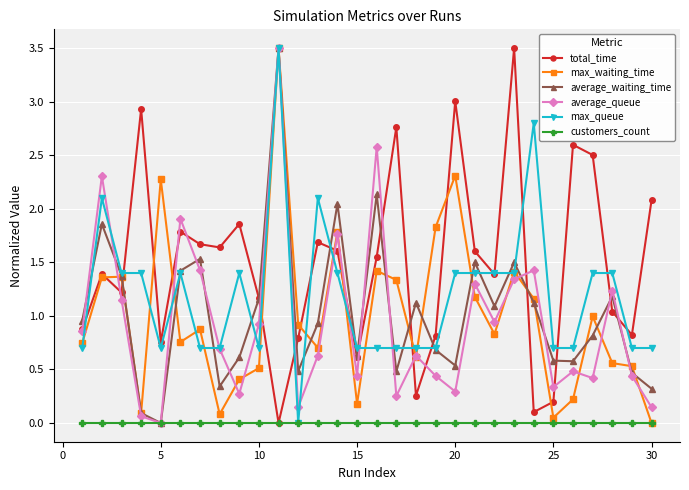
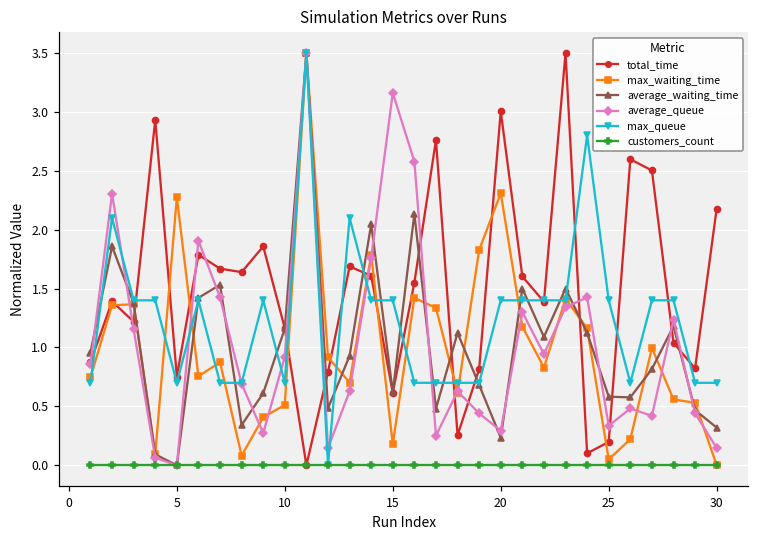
  {
    "total_time": {
      "5": 0.75,
      "20": 3.00,
      "25": 0.20,
-     "30": 2.08
+     "30": 2.18
    },
    "max_waiting_time": {
      "5": 2.27,
      "10": 0.51,
      "15": 0.18,
      "20": 2.31,
      "25": 0.05
    },
    "average_waiting_time": {
-     "20": 0.54,
+     "20": 0.23,
      "25": 0.58,
      "30": 0.32
    },
    "average_queue": {
      "10": 0.92,
-     "15": 0.44,
+     "15": 3.16,
      "20": 0.29,
      "25": 0.34,
      "30": 0.15
    },
    "max_queue": {
      "5": 0.70,
      "10": 0.70,
-     "15": 0.70,
+     "15": 1.40,
      "20": 1.40,
-     "25": 0.70,
+     "25": 1.40,
      "30": 0.70
    },
    "customers_count": {
      "10": 0.00,
      "15": 0.00,
      "20": 0.00,
      "25": 0.00
    }
  }
